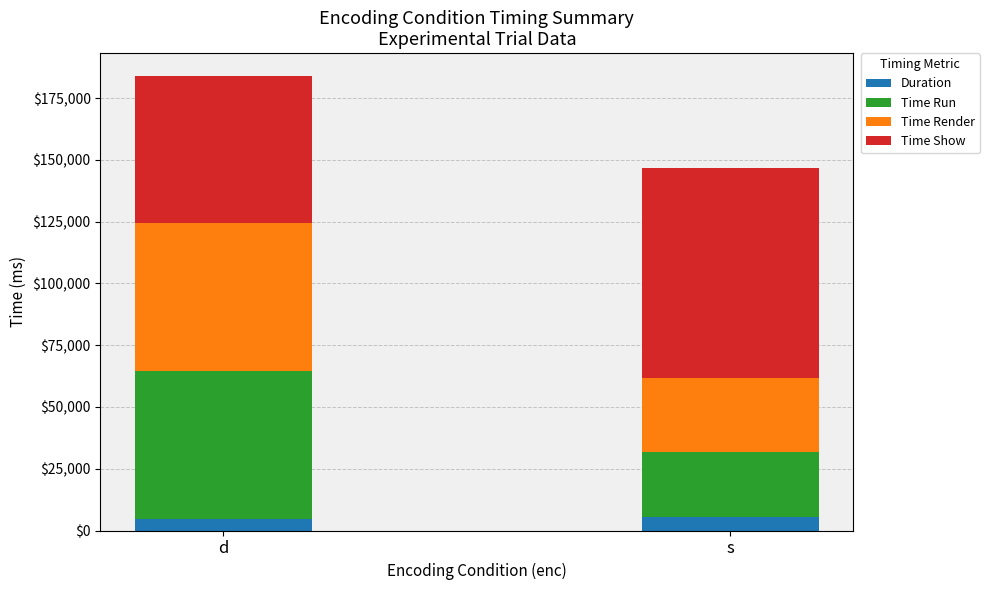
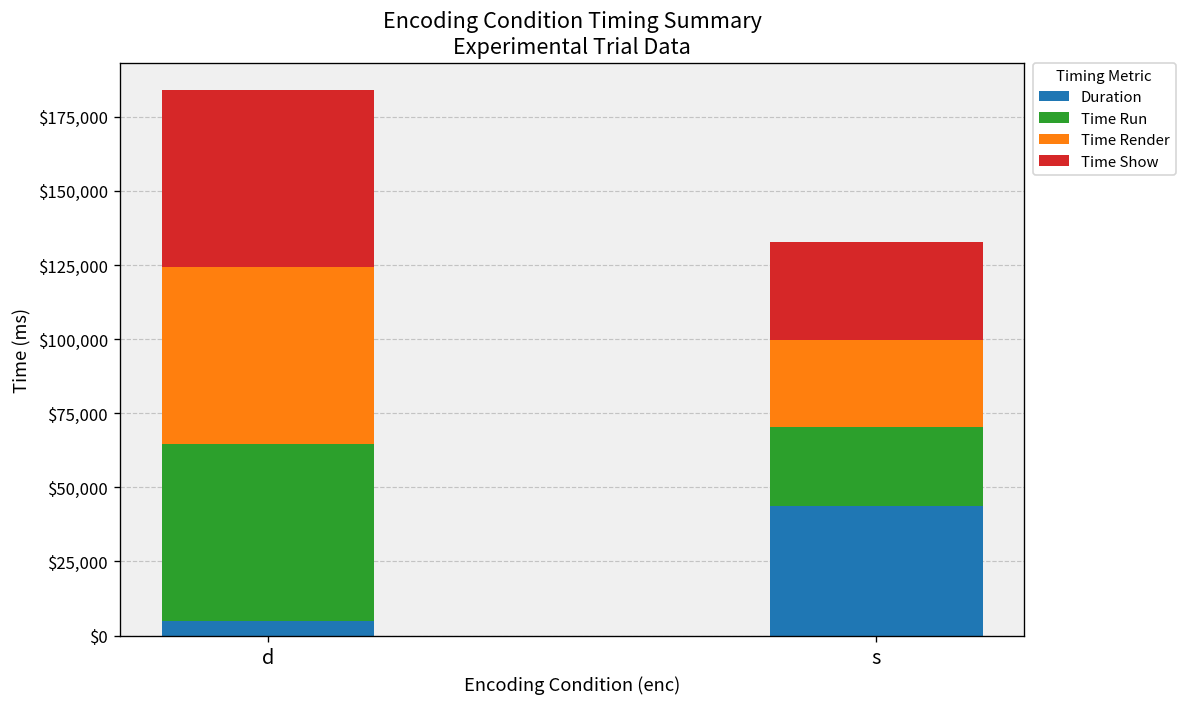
  {
    "Duration": {
      "d": "$5,000",
-     "s": "$6,000"
+     "s": "$44,000"
    },
    "Time Run": {
      "d": "$60,000",
      "s": "$26,000"
    },
    "Time Render": {
      "d": "$60,000",
      "s": "$30,000"
    },
    "Time Show": {
      "d": "$60,000",
-     "s": "$85,000"
+     "s": "$33,000"
    }
  }
